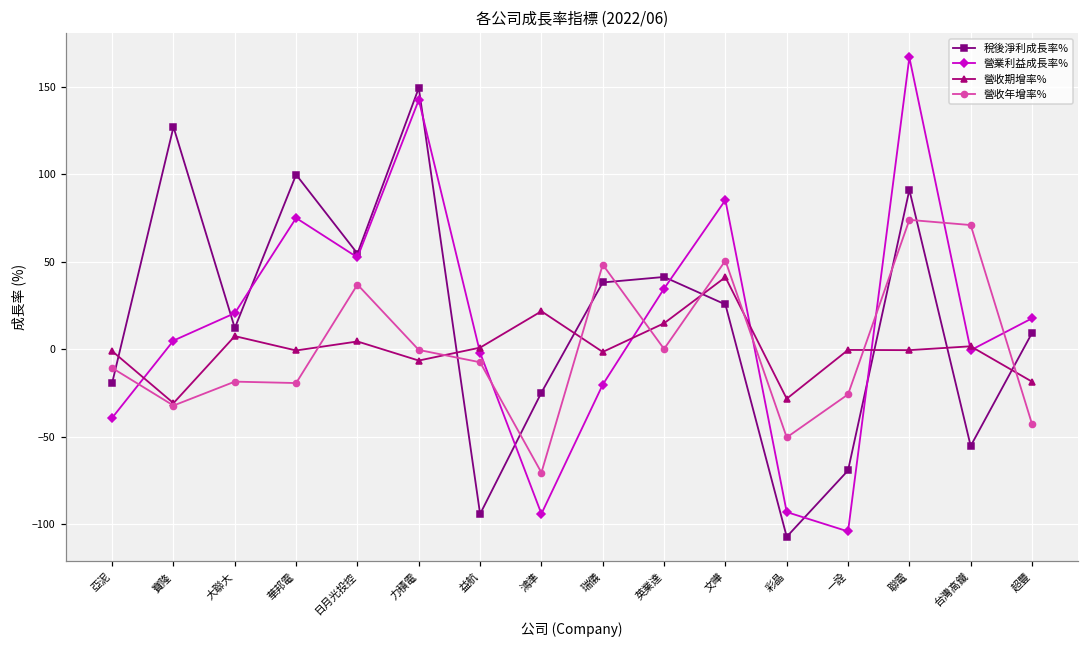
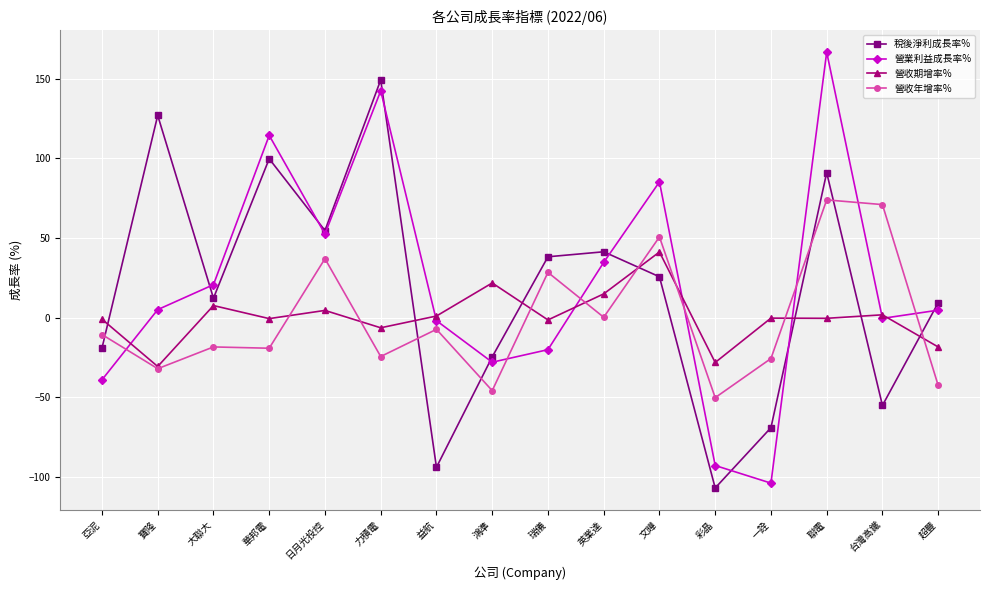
  {
    "營業利益成長率%": {
      "亞泥": -39,
      "寶隆": 5,
      "大聯大": 21,
-     "華邦電": 75,
+     "華邦電": 114,
      "日月光投控": 52,
      "力積電": 142,
      "益航": -2,
-     "鴻準": -94,
+     "鴻準": -28,
      "瑞儀": -20,
      "英業達": 35,
      "文曄": 85,
      "彩晶": -93,
      "一詮": -104,
      "聯電": 167,
      "台灣高鐵": -1,
-     "超豐": 18
+     "超豐": 5
    },
    "營收年增率%": {
      "亞泥": -11,
      "大聯大": -18,
      "華邦電": -19,
      "日月光投控": 37,
-     "力積電": 0,
+     "力積電": -25,
      "益航": -7,
-     "鴻準": -70,
-     "瑞儀": 48,
+     "鴻準": -46,
+     "瑞儀": 28,
      "英業達": 0,
      "文曄": 51,
      "彩晶": -50,
      "一詮": -26,
      "聯電": 74,
      "台灣高鐵": 71,
      "超豐": -43
    }
  }
